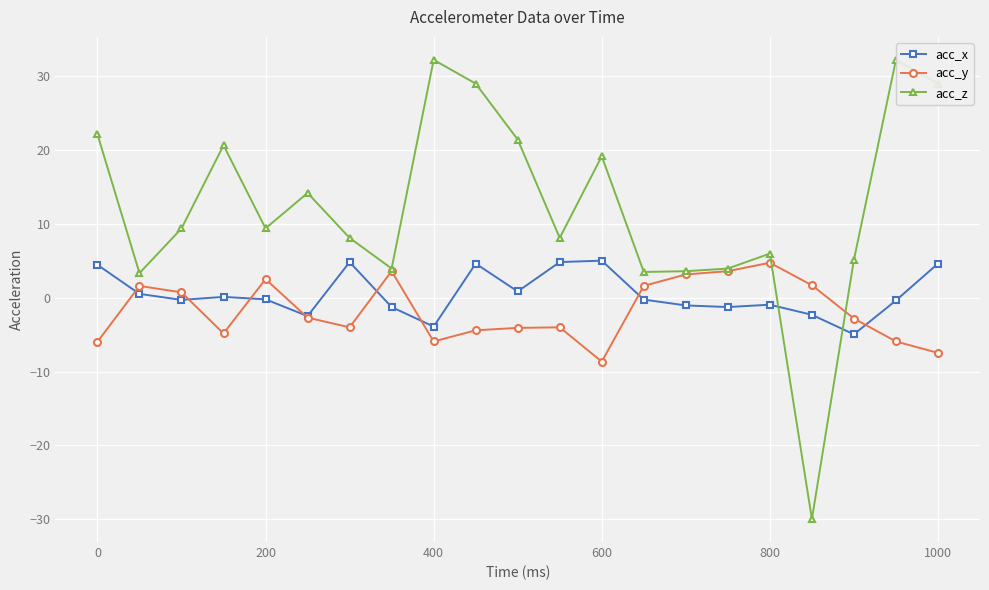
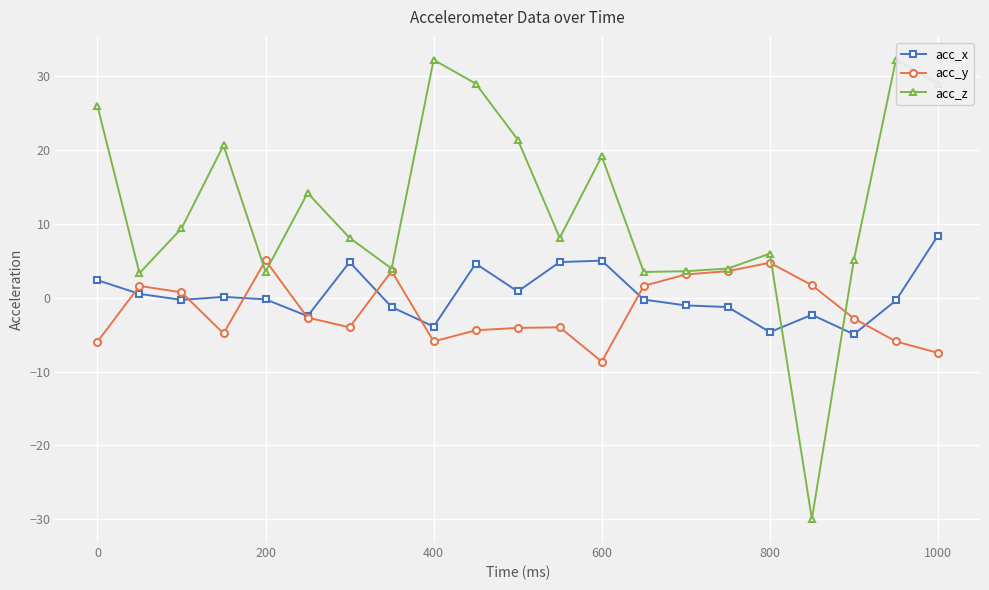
  {
    "acc_x": {
-     "0": 4,
+     "0": 2,
      "200": 0,
      "400": -4,
      "600": 5,
-     "800": -1,
-     "1000": 5
+     "800": -5,
+     "1000": 8
    },
    "acc_y": {
      "0": -6,
-     "200": 3,
+     "200": 5,
      "400": -6,
      "600": -9,
      "800": 5,
      "1000": -7
    },
    "acc_z": {
-     "0": 22,
-     "200": 9,
+     "0": 26,
+     "200": 4,
      "400": 32,
      "600": 19,
      "800": 6
    }
  }
